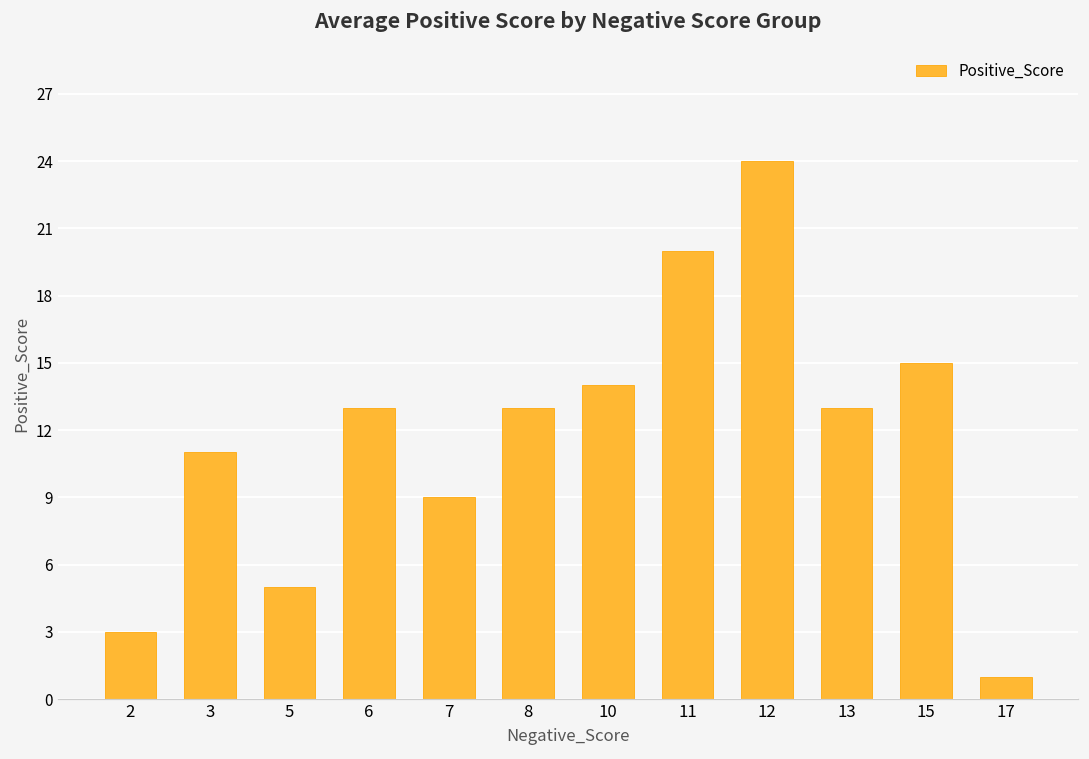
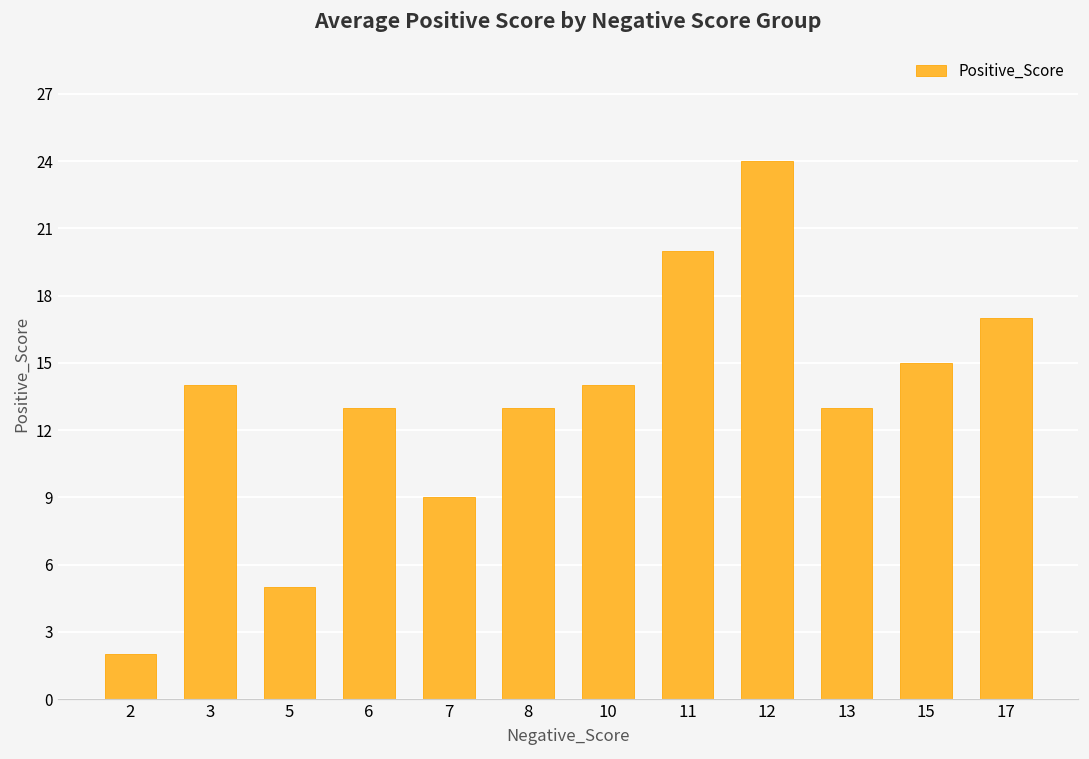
  {
-   "2": 3,
-   "3": 11,
+   "2": 2,
+   "3": 14,
    "5": 5,
    "6": 13,
    "7": 9,
    "8": 13,
    "10": 14,
    "11": 20,
    "12": 24,
    "13": 13,
    "15": 15,
-   "17": 1
+   "17": 17
  }
